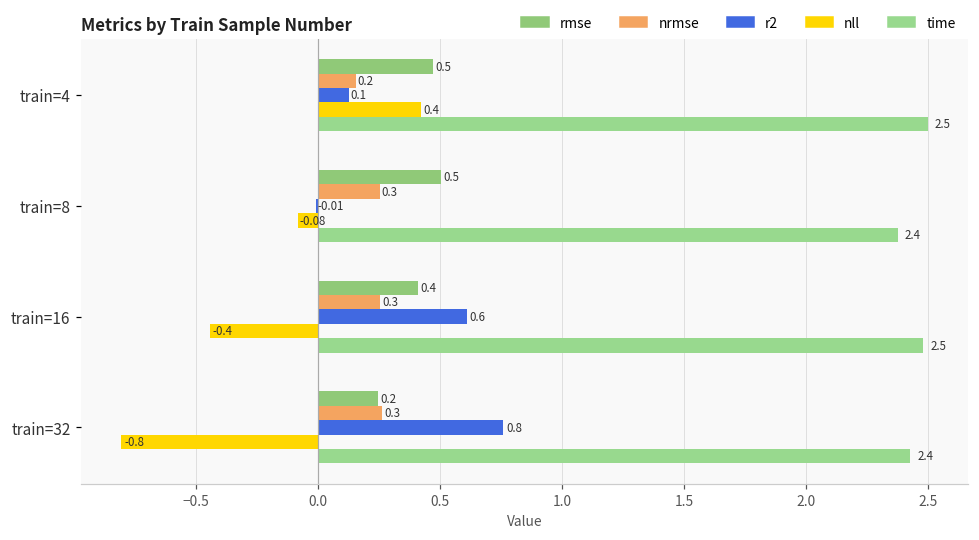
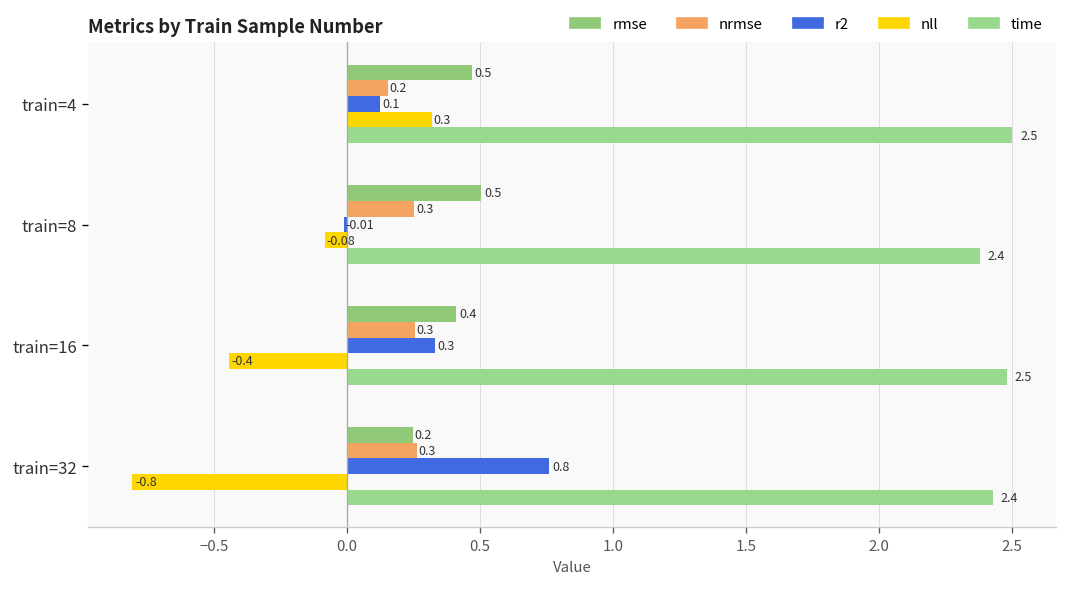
  {
    "nrmse": {
      "train=4": 0.2,
      "train=8": 0.3,
      "train=16": 0.3,
      "train=32": 0.3
    },
    "r2": {
      "train=4": 0.1,
      "train=8": -0.01,
-     "train=16": 0.6,
+     "train=16": 0.3,
      "train=32": 0.8
    },
    "nll": {
-     "train=4": 0.4,
+     "train=4": 0.3,
      "train=8": -0.08,
      "train=16": -0.4,
      "train=32": -0.8
    }
  }
